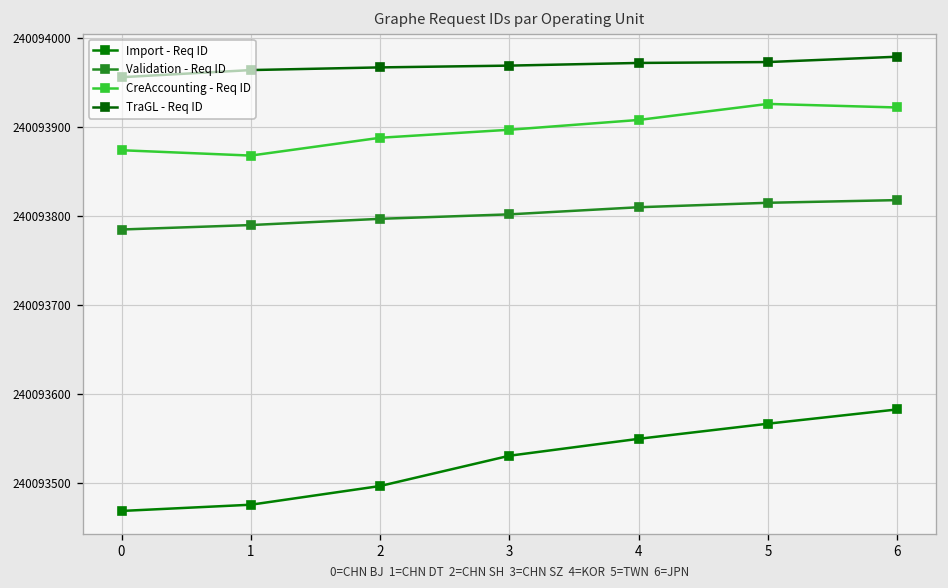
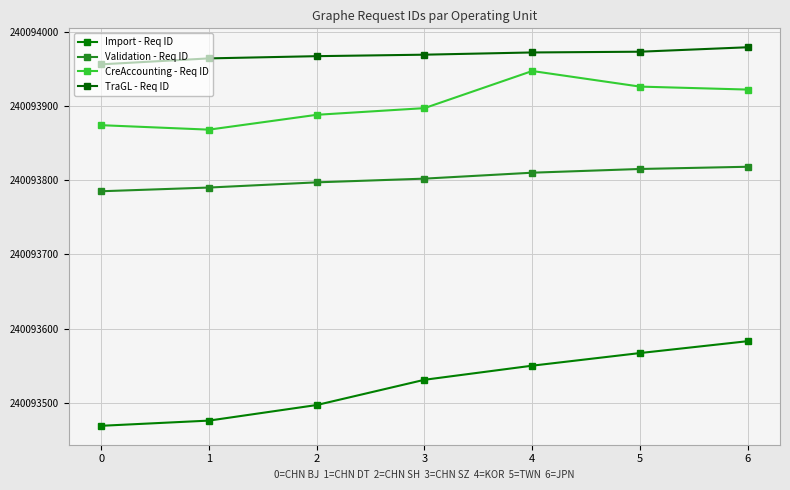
  {
    "CreAccounting - Req ID": {
      "0": 240093870,
      "1": 240093870,
      "2": 240093890,
      "3": 240093900,
-     "4": 240093910,
+     "4": 240093950,
      "5": 240093930,
      "6": 240093920
    }
  }
